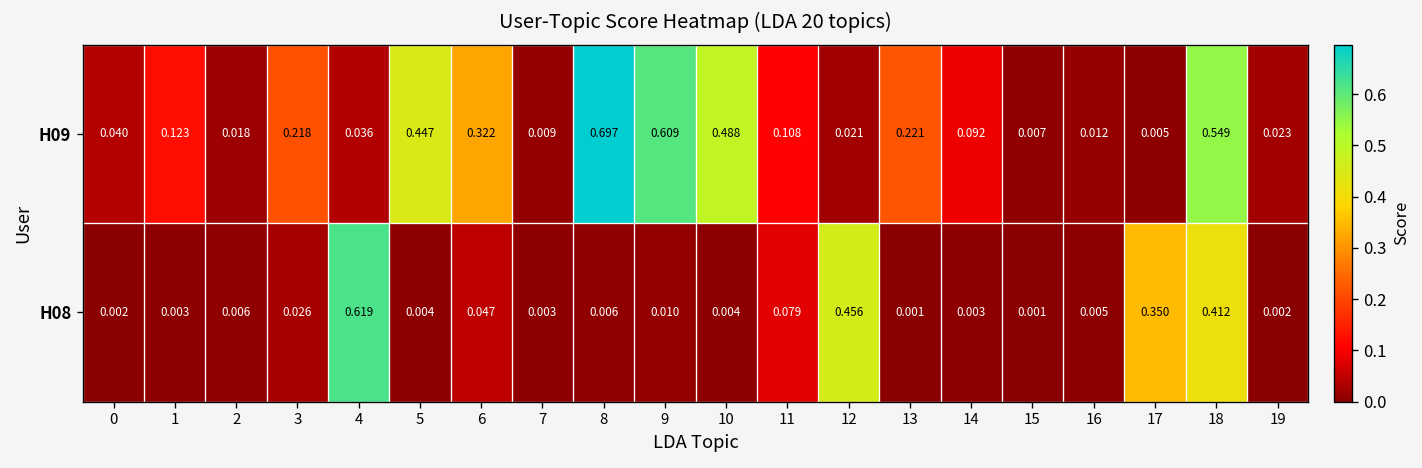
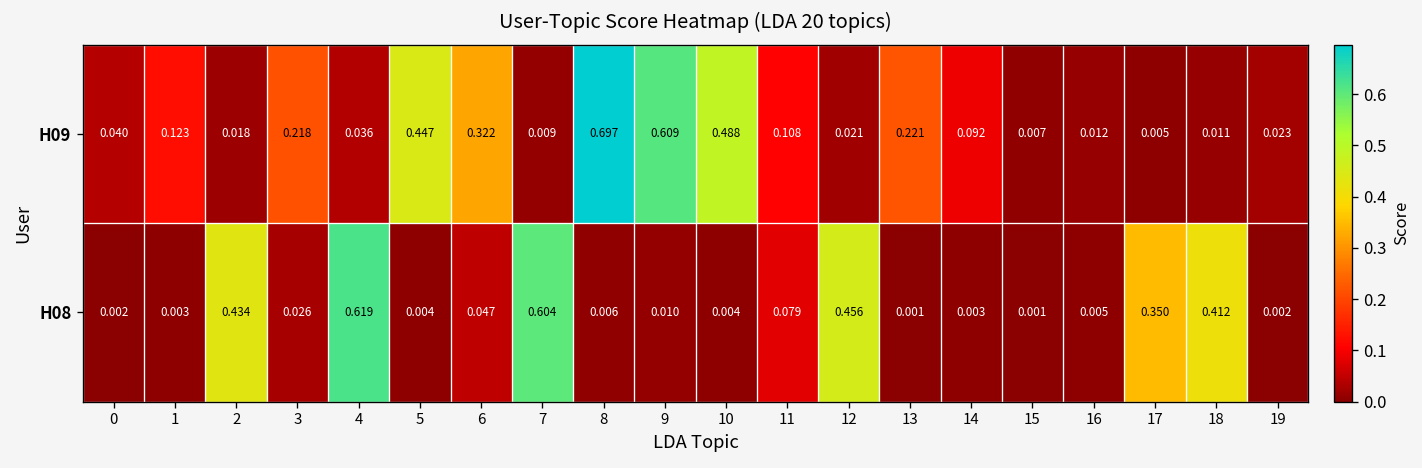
  {
    "H09": {
      "0": 0.040,
      "1": 0.123,
      "2": 0.018,
      "3": 0.218,
      "4": 0.036,
      "5": 0.447,
      "6": 0.322,
      "7": 0.009,
      "8": 0.697,
      "9": 0.609,
      "10": 0.488,
      "11": 0.108,
      "12": 0.021,
      "13": 0.221,
      "14": 0.092,
      "15": 0.007,
      "16": 0.012,
      "17": 0.005,
-     "18": 0.549,
+     "18": 0.011,
      "19": 0.023
    },
    "H08": {
      "0": 0.002,
      "1": 0.003,
-     "2": 0.006,
+     "2": 0.434,
      "3": 0.026,
      "4": 0.619,
      "5": 0.004,
      "6": 0.047,
-     "7": 0.003,
+     "7": 0.604,
      "8": 0.006,
      "9": 0.010,
      "10": 0.004,
      "11": 0.079,
      "12": 0.456,
      "13": 0.001,
      "14": 0.003,
      "15": 0.001,
      "16": 0.005,
      "17": 0.350,
      "18": 0.412,
      "19": 0.002
    }
  }
